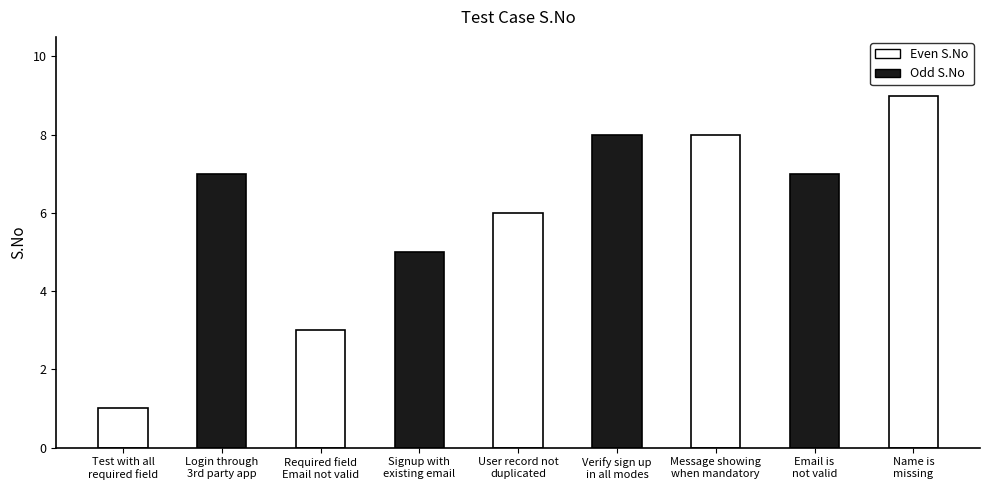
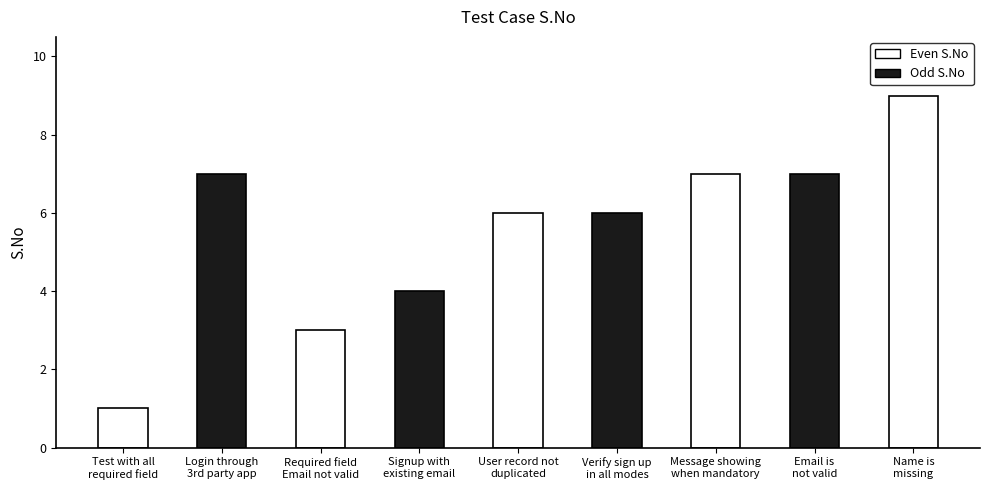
  {
    "Test with all required field": 1,
    "Login through 3rd party app": 7,
    "Required field Email not valid": 3,
-   "Signup with existing email": 5,
+   "Signup with existing email": 4,
    "User record not duplicated": 6,
-   "Verify sign up in all modes": 8,
-   "Message showing when mandatory": 8,
+   "Verify sign up in all modes": 6,
+   "Message showing when mandatory": 7,
    "Email is not valid": 7,
    "Name is missing": 9
  }
